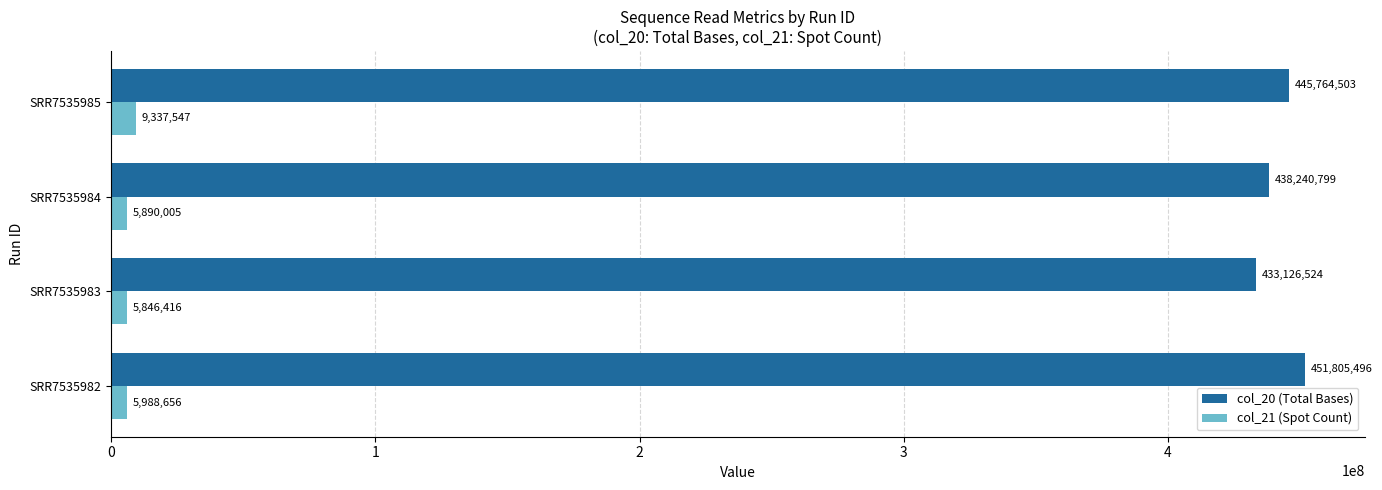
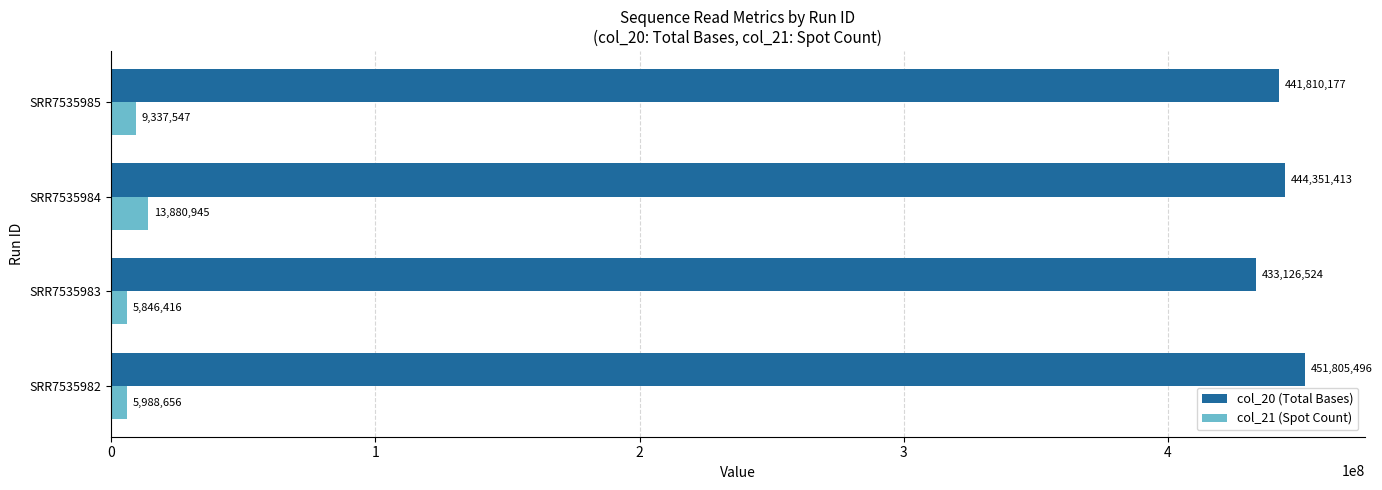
  {
    "col_20 (Total Bases)": {
-     "SRR7535985": "445,764,503",
-     "SRR7535984": "438,240,799",
+     "SRR7535985": "441,810,177",
+     "SRR7535984": "444,351,413",
      "SRR7535983": "433,126,524",
      "SRR7535982": "451,805,496"
    },
    "col_21 (Spot Count)": {
      "SRR7535985": "9,337,547",
-     "SRR7535984": "5,890,005",
+     "SRR7535984": "13,880,945",
      "SRR7535983": "5,846,416",
      "SRR7535982": "5,988,656"
    }
  }
